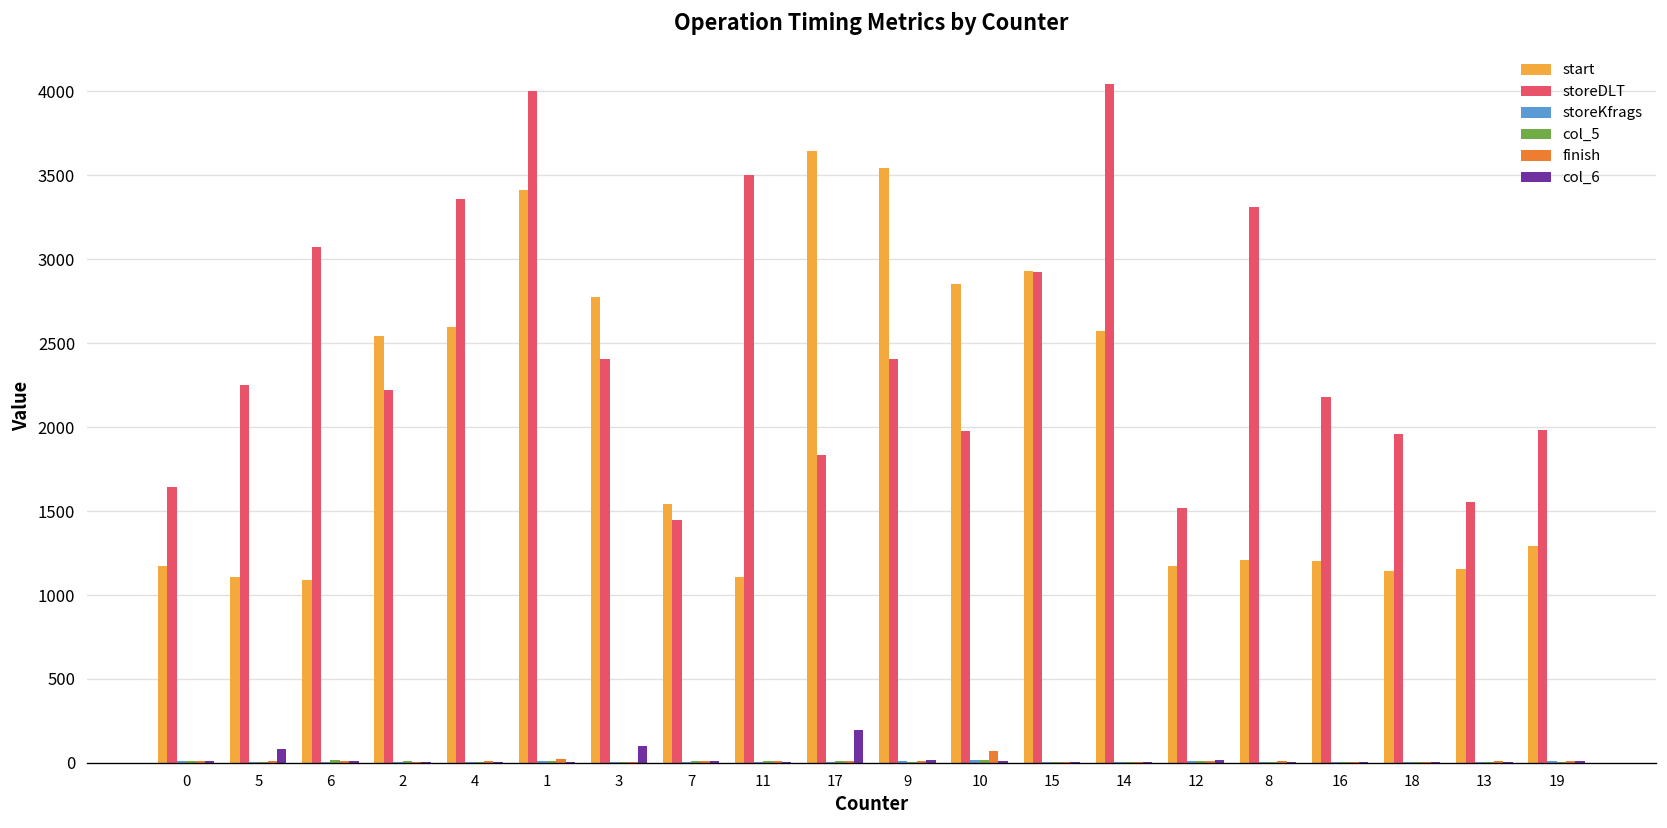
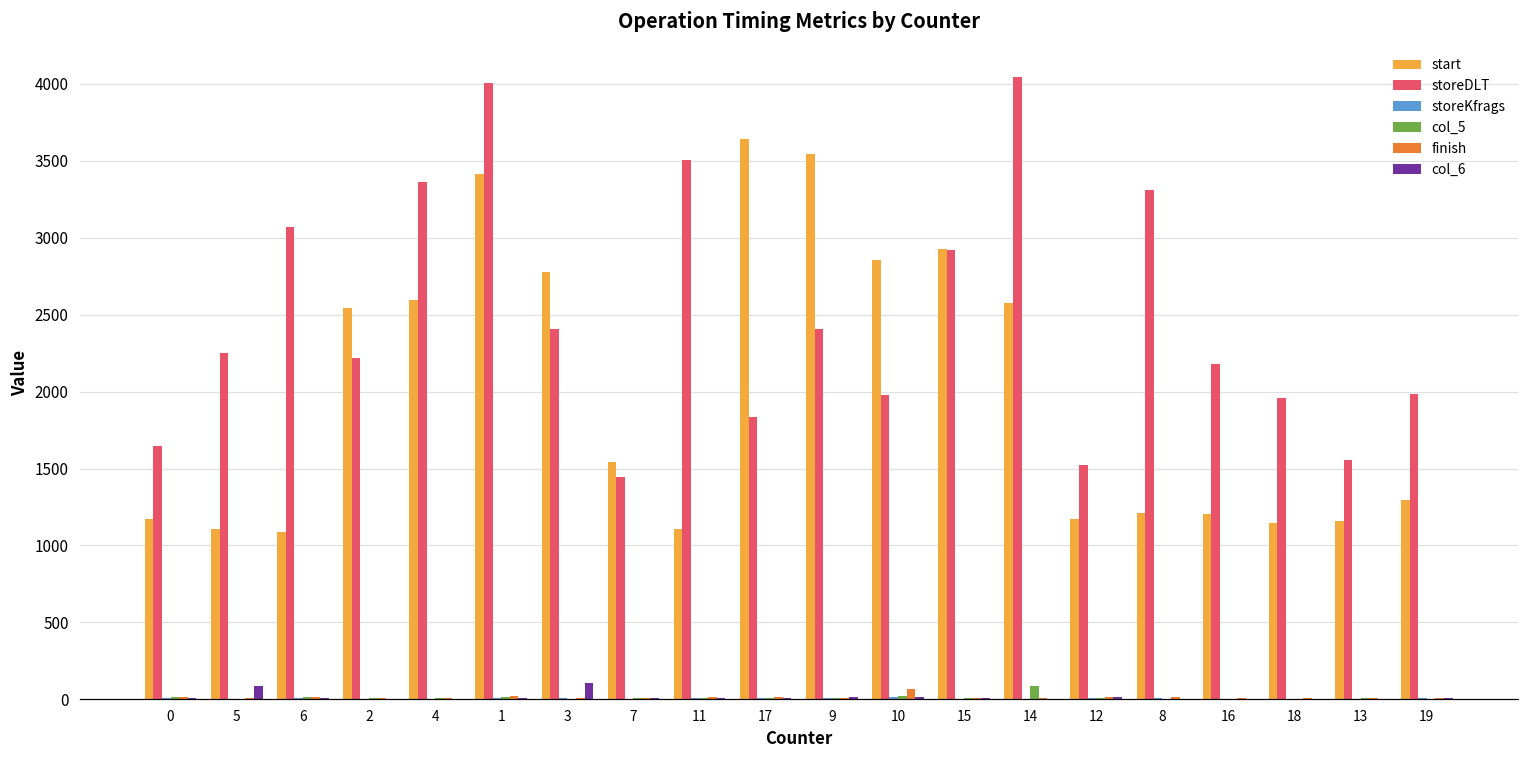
  {
    "storeDLT": {
      "0": 1650,
      "5": 2250,
      "6": 3070,
      "2": 2220,
      "4": 3360,
      "1": 4010,
      "3": 2410,
      "7": 1450,
      "11": 3510,
      "17": 1830,
      "9": 2410,
      "10": 1980,
      "15": 2920,
      "14": 4050,
      "12": 1520,
      "8": 3310,
      "16": 2180,
      "18": 1960,
      "13": 1560,
      "19": 1980
    },
    "col_5": {
      "10": 20,
-     "14": 10
+     "14": 90
    },
    "col_6": {
      "5": 90,
      "3": 100,
-     "17": 200,
+     "17": 10,
      "9": 20,
      "12": 20
    }
  }
